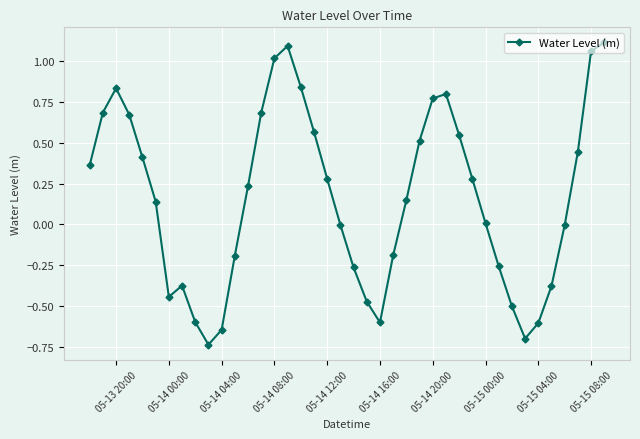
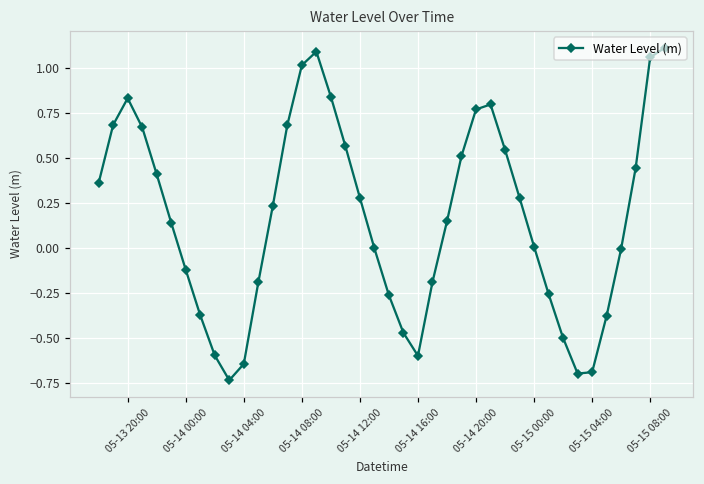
  {
    "05-13 20:00": 0.83,
-   "05-14 00:00": -0.44,
+   "05-14 00:00": -0.12,
    "05-14 04:00": -0.64,
    "05-14 08:00": 1.02,
    "05-14 12:00": 0.28,
    "05-14 16:00": -0.60,
    "05-14 20:00": 0.77,
    "05-15 00:00": 0.01,
-   "05-15 04:00": -0.60
+   "05-15 04:00": -0.69
  }
